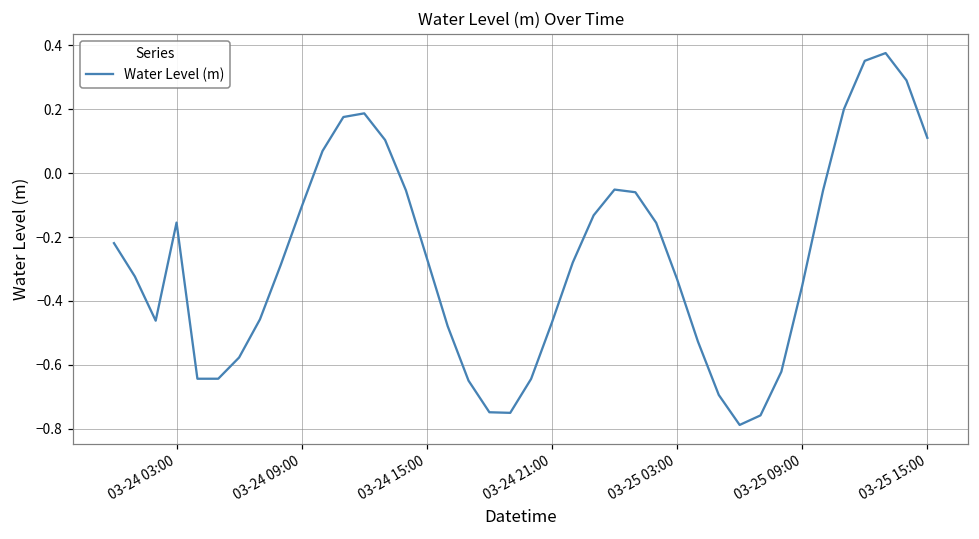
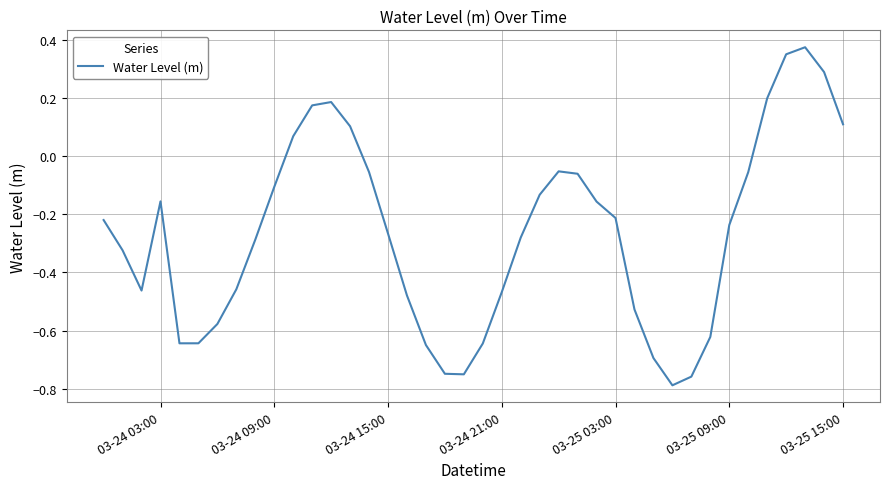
  {
    "03-24 03:00": -0.15,
    "03-24 09:00": -0.11,
    "03-24 15:00": -0.27,
    "03-24 21:00": -0.47,
-   "03-25 03:00": -0.33,
-   "03-25 09:00": -0.35,
+   "03-25 03:00": -0.21,
+   "03-25 09:00": -0.24,
    "03-25 15:00": 0.11
  }
